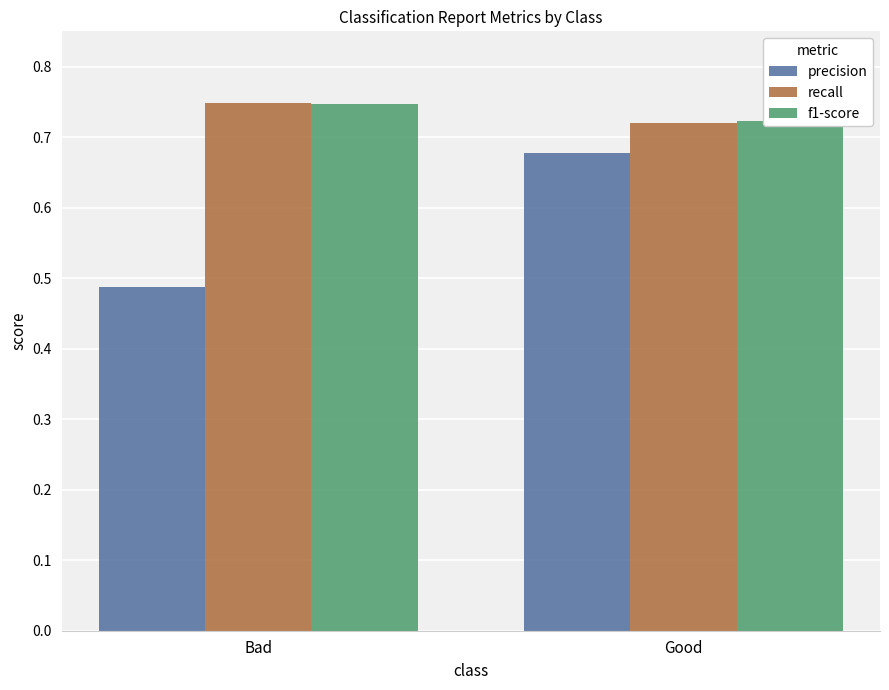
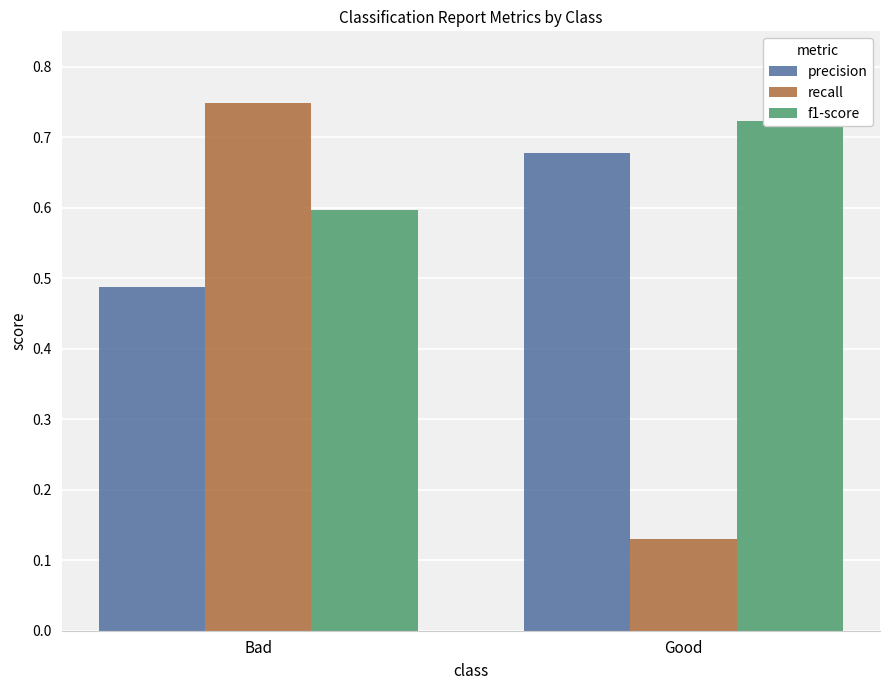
  {
    "precision": {
      "Bad": 0.49,
      "Good": 0.68
    },
    "recall": {
      "Bad": 0.75,
-     "Good": 0.72
+     "Good": 0.13
    },
    "f1-score": {
-     "Bad": 0.75
+     "Bad": 0.60
    }
  }
